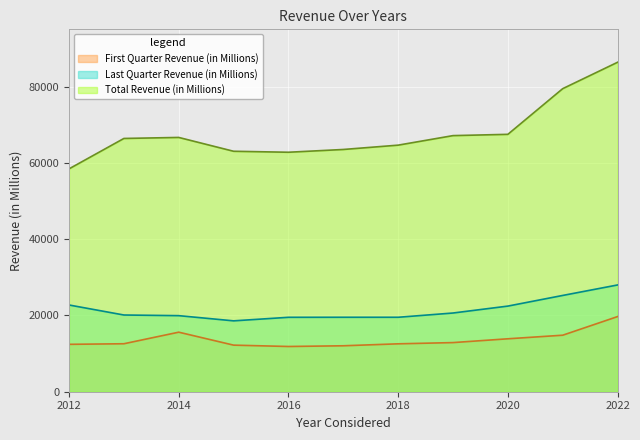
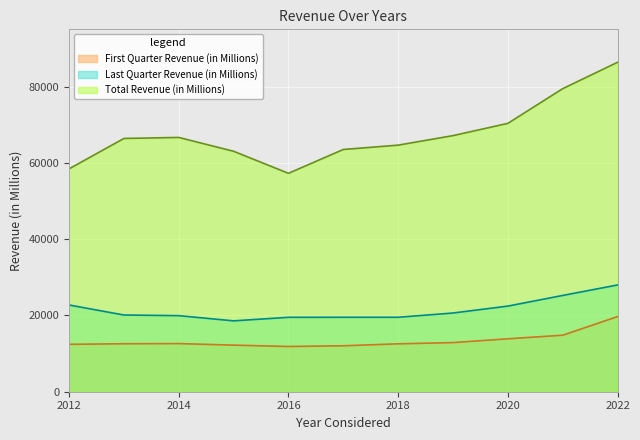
  {
    "First Quarter Revenue (in Millions)": {
      "2012": 12000,
-     "2014": 16000,
+     "2014": 13000,
      "2016": 12000,
      "2018": 13000,
      "2020": 14000,
      "2022": 20000
    },
    "Last Quarter Revenue (in Millions)": {
      "2012": 23000,
      "2014": 20000,
      "2016": 20000,
      "2018": 20000,
      "2020": 22000,
      "2022": 28000
    },
    "Total Revenue (in Millions)": {
      "2012": 58000,
      "2014": 67000,
-     "2016": 63000,
+     "2016": 57000,
      "2018": 65000,
-     "2020": 67000,
+     "2020": 70000,
      "2022": 86000
    }
  }
